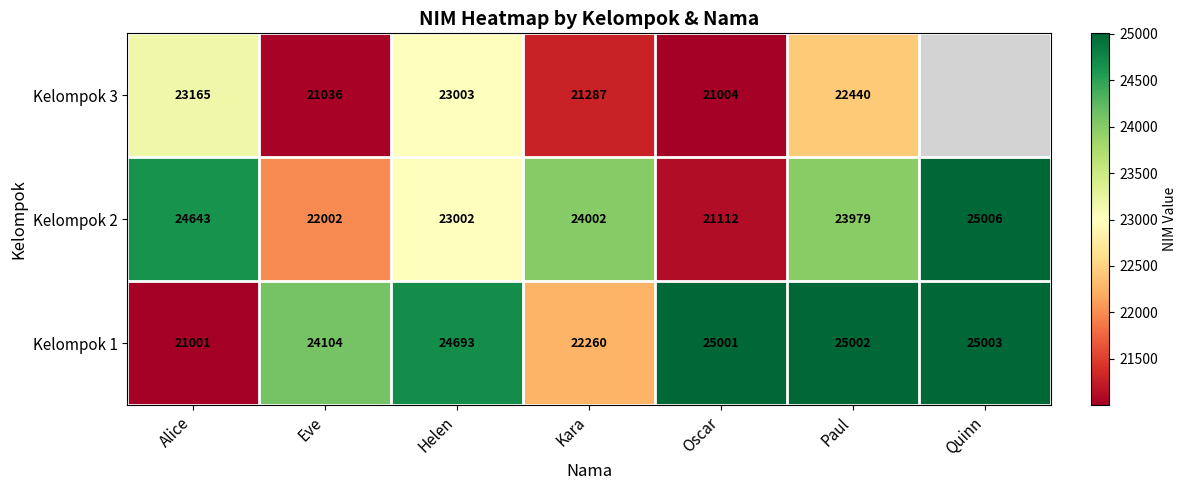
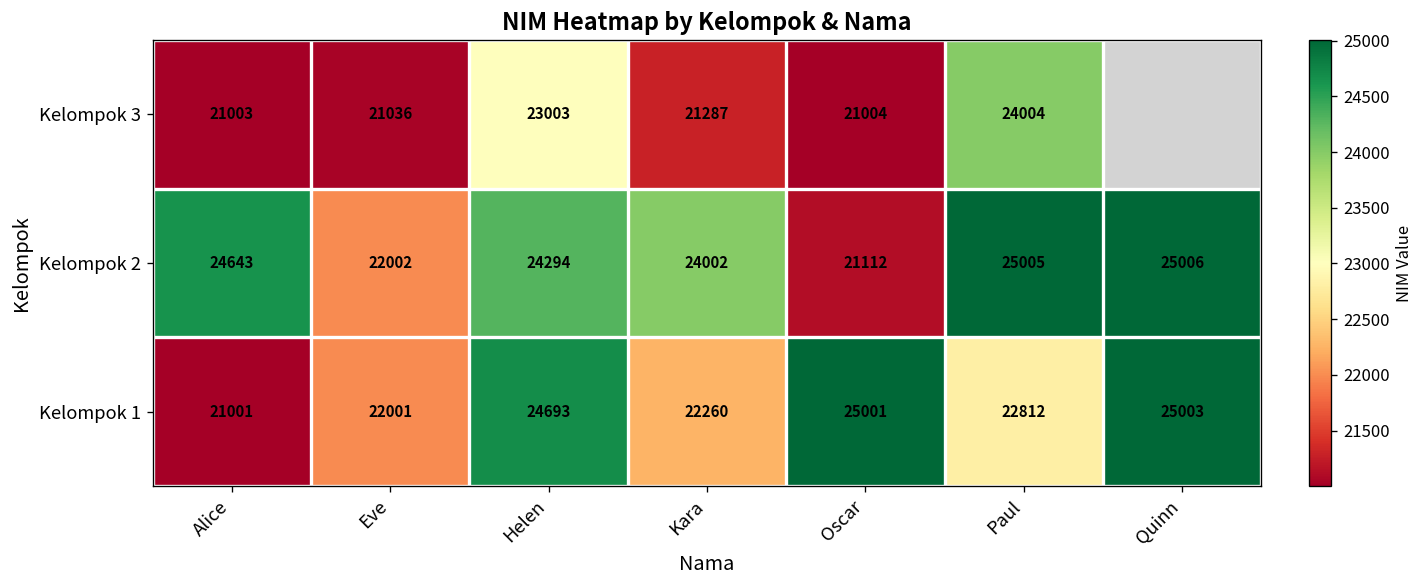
  {
    "Kelompok 3": {
-     "Alice": 23165,
+     "Alice": 21003,
      "Eve": 21036,
      "Helen": 23003,
      "Kara": 21287,
      "Oscar": 21004,
-     "Paul": 22440
+     "Paul": 24004
    },
    "Kelompok 2": {
      "Alice": 24643,
      "Eve": 22002,
-     "Helen": 23002,
+     "Helen": 24294,
      "Kara": 24002,
      "Oscar": 21112,
-     "Paul": 23979,
+     "Paul": 25005,
      "Quinn": 25006
    },
    "Kelompok 1": {
      "Alice": 21001,
-     "Eve": 24104,
+     "Eve": 22001,
      "Helen": 24693,
      "Kara": 22260,
      "Oscar": 25001,
-     "Paul": 25002,
+     "Paul": 22812,
      "Quinn": 25003
    }
  }
